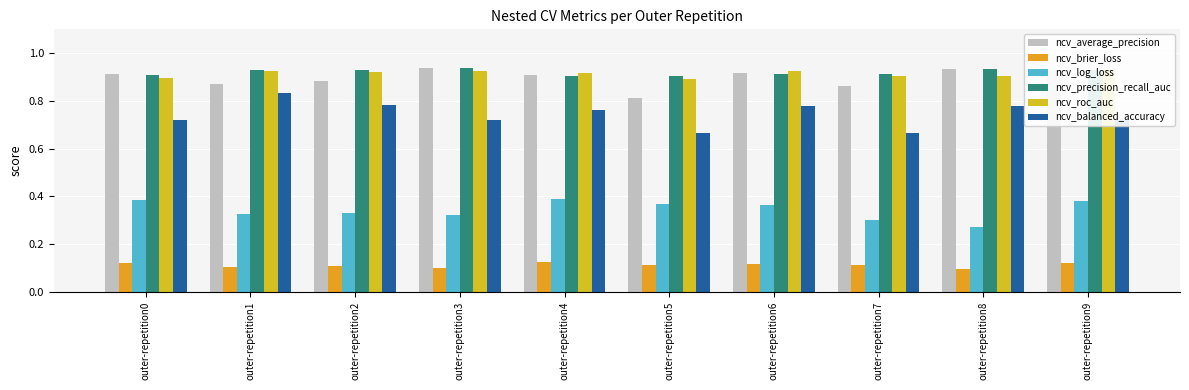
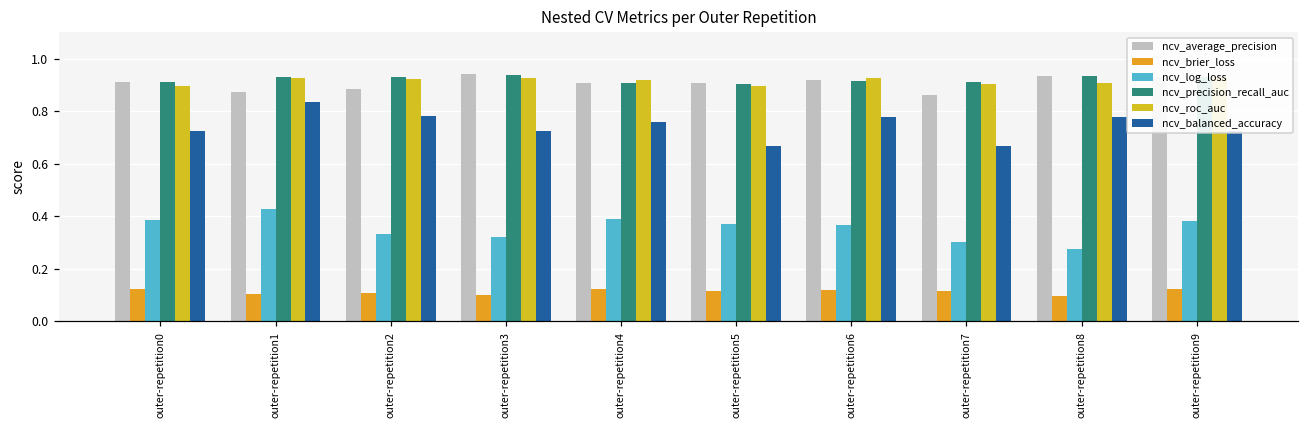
  {
    "ncv_average_precision": {
      "outer-repetition0": 0.91,
      "outer-repetition1": 0.87,
      "outer-repetition2": 0.88,
      "outer-repetition3": 0.94,
      "outer-repetition4": 0.91,
-     "outer-repetition5": 0.81,
+     "outer-repetition5": 0.91,
      "outer-repetition6": 0.92,
      "outer-repetition7": 0.86,
      "outer-repetition8": 0.93
    },
    "ncv_log_loss": {
      "outer-repetition0": 0.39,
-     "outer-repetition1": 0.33,
+     "outer-repetition1": 0.43,
      "outer-repetition2": 0.33,
      "outer-repetition3": 0.32,
      "outer-repetition4": 0.39,
      "outer-repetition5": 0.37,
      "outer-repetition6": 0.37,
      "outer-repetition7": 0.30,
      "outer-repetition8": 0.27,
      "outer-repetition9": 0.38
    }
  }
